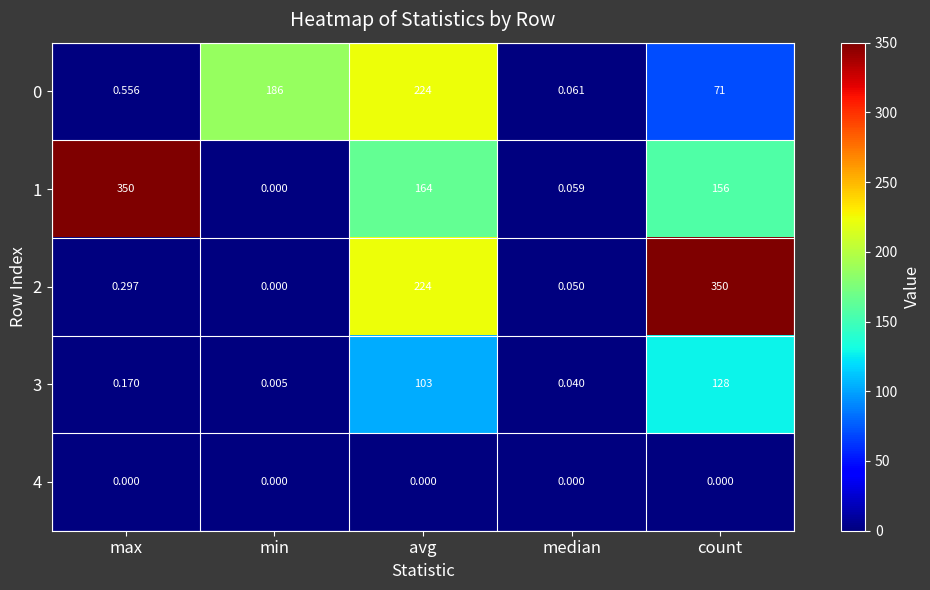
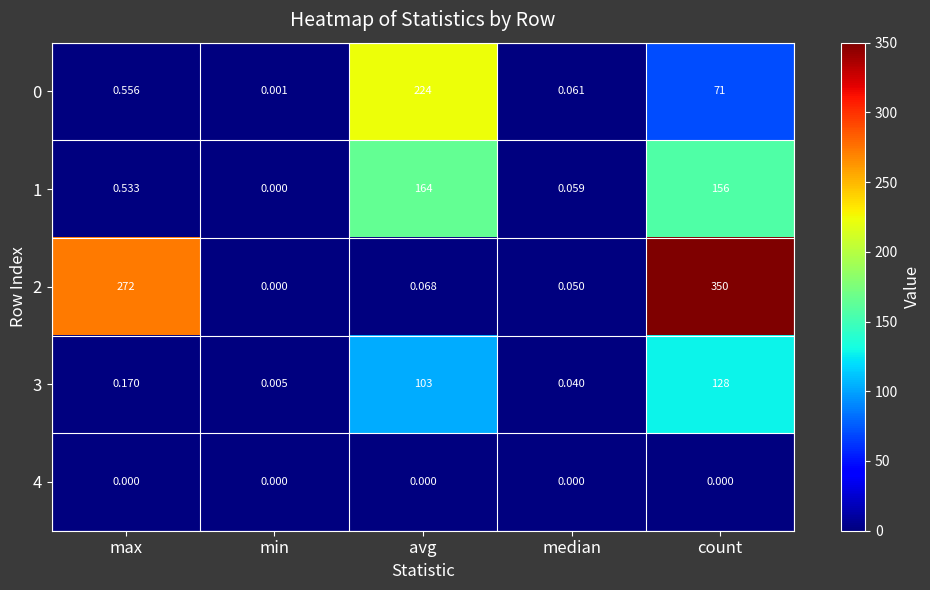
  {
    "0": {
-     "min": 186
+     "min": 0.001
    },
    "1": {
-     "max": 350
+     "max": 0.533
    },
    "2": {
-     "max": 0.297,
-     "avg": 224
+     "max": 272,
+     "avg": 0.068
    }
  }
